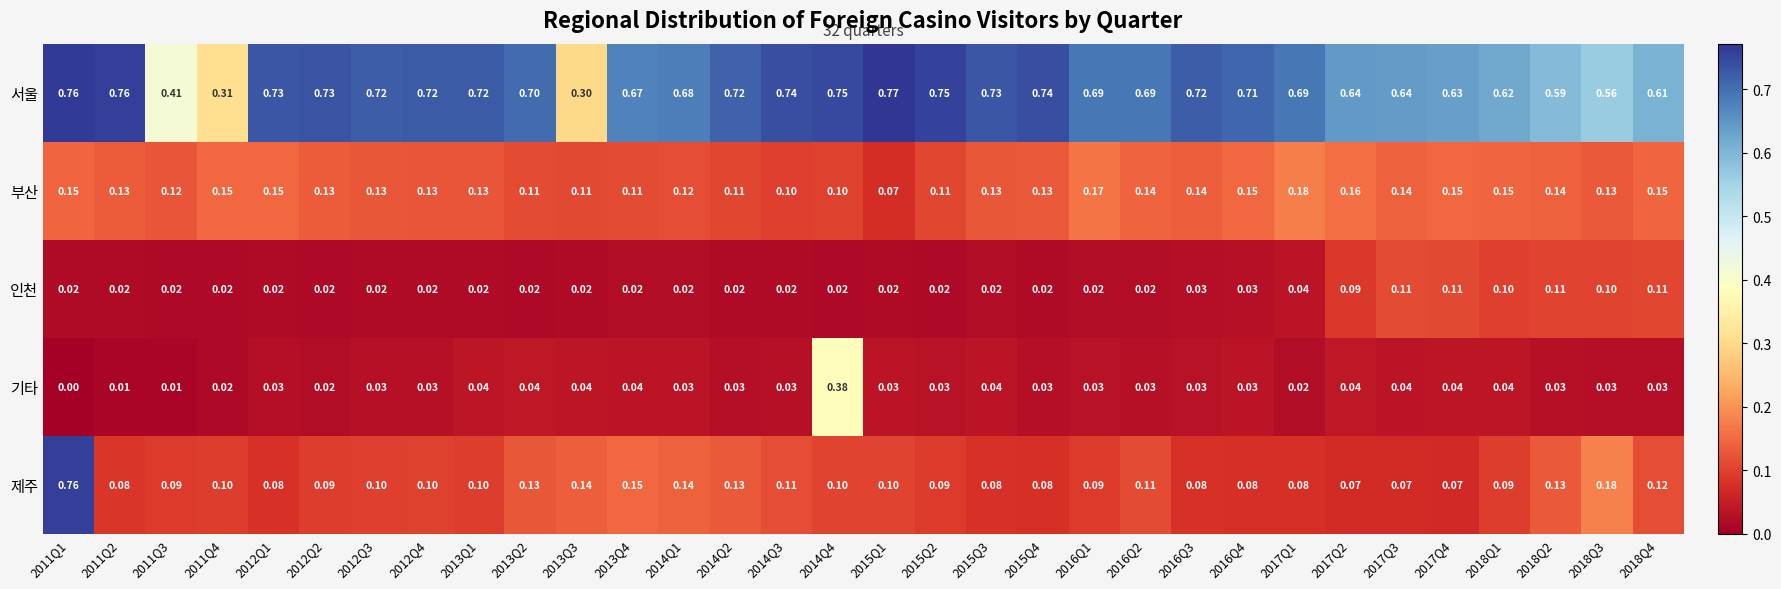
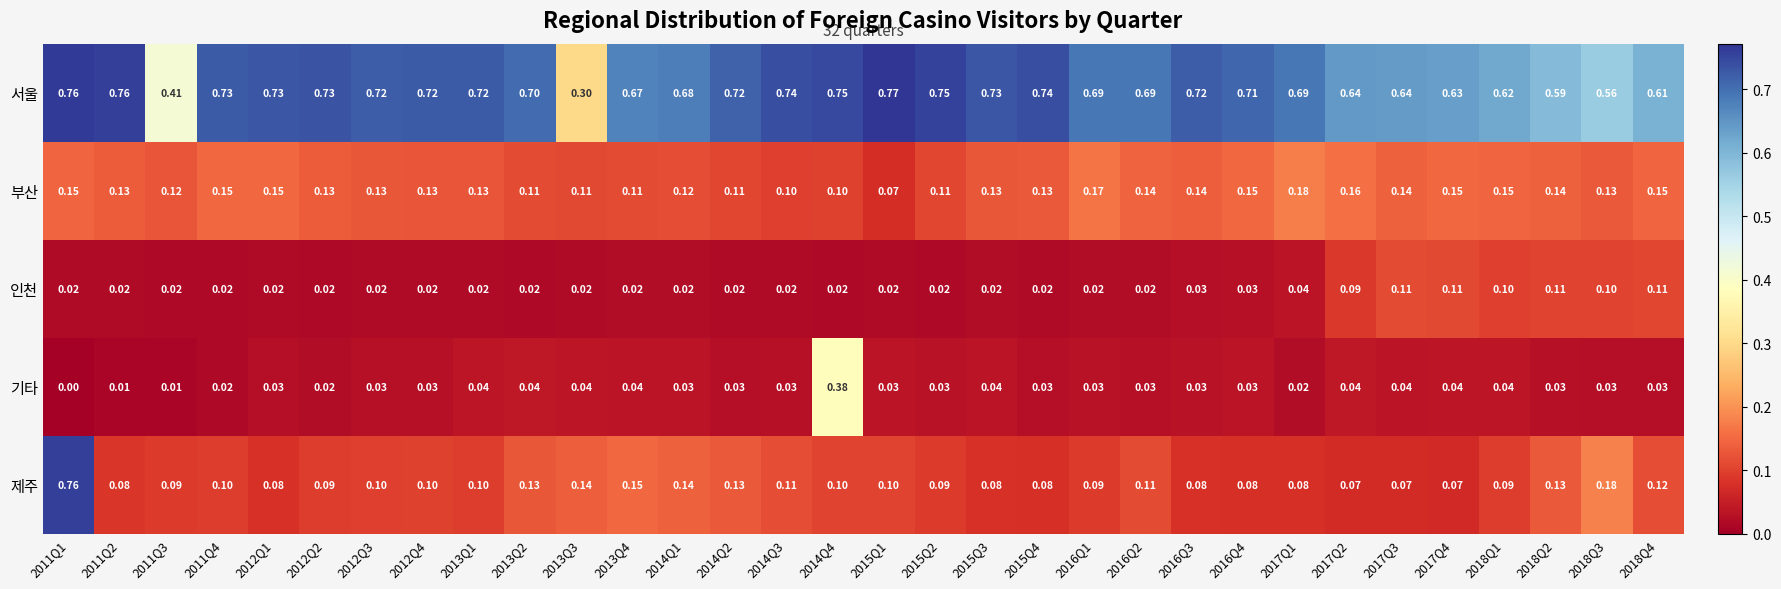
  {
    "서울": {
      "2011Q1": 0.76,
      "2011Q2": 0.76,
      "2011Q3": 0.41,
-     "2011Q4": 0.31,
+     "2011Q4": 0.73,
      "2012Q1": 0.73,
      "2012Q2": 0.73,
      "2012Q3": 0.72,
      "2012Q4": 0.72,
      "2013Q1": 0.72,
      "2013Q2": 0.70,
      "2013Q3": 0.30,
      "2013Q4": 0.67,
      "2014Q1": 0.68,
      "2014Q2": 0.72,
      "2014Q3": 0.74,
      "2014Q4": 0.75,
      "2015Q1": 0.77,
      "2015Q2": 0.75,
      "2015Q3": 0.73,
      "2015Q4": 0.74,
      "2016Q1": 0.69,
      "2016Q2": 0.69,
      "2016Q3": 0.72,
      "2016Q4": 0.71,
      "2017Q1": 0.69,
      "2017Q2": 0.64,
      "2017Q3": 0.64,
      "2017Q4": 0.63,
      "2018Q1": 0.62,
      "2018Q2": 0.59,
      "2018Q3": 0.56,
      "2018Q4": 0.61
    },
    "부산": {
      "2011Q1": 0.15,
      "2011Q2": 0.13,
      "2011Q3": 0.12,
      "2011Q4": 0.15,
      "2012Q1": 0.15,
      "2012Q2": 0.13,
      "2012Q3": 0.13,
      "2012Q4": 0.13,
      "2013Q1": 0.13,
      "2013Q2": 0.11,
      "2013Q3": 0.11,
      "2013Q4": 0.11,
      "2014Q1": 0.12,
      "2014Q2": 0.11,
      "2014Q3": 0.10,
      "2014Q4": 0.10,
      "2015Q1": 0.07,
      "2015Q2": 0.11,
      "2015Q3": 0.13,
      "2015Q4": 0.13,
      "2016Q1": 0.17,
      "2016Q2": 0.14,
      "2016Q3": 0.14,
      "2016Q4": 0.15,
      "2017Q1": 0.18,
      "2017Q2": 0.16,
      "2017Q3": 0.14,
      "2017Q4": 0.15,
      "2018Q1": 0.15,
      "2018Q2": 0.14,
      "2018Q3": 0.13,
      "2018Q4": 0.15
    },
    "인천": {
      "2011Q1": 0.02,
      "2011Q2": 0.02,
      "2011Q3": 0.02,
      "2011Q4": 0.02,
      "2012Q1": 0.02,
      "2012Q2": 0.02,
      "2012Q3": 0.02,
      "2012Q4": 0.02,
      "2013Q1": 0.02,
      "2013Q2": 0.02,
      "2013Q3": 0.02,
      "2013Q4": 0.02,
      "2014Q1": 0.02,
      "2014Q2": 0.02,
      "2014Q3": 0.02,
      "2014Q4": 0.02,
      "2015Q1": 0.02,
      "2015Q2": 0.02,
      "2015Q3": 0.02,
      "2015Q4": 0.02,
      "2016Q1": 0.02,
      "2016Q2": 0.02,
      "2016Q3": 0.03,
      "2016Q4": 0.03,
      "2017Q1": 0.04,
      "2017Q2": 0.09,
      "2017Q3": 0.11,
      "2017Q4": 0.11,
      "2018Q1": 0.10,
      "2018Q2": 0.11,
      "2018Q3": 0.10,
      "2018Q4": 0.11
    },
    "기타": {
      "2011Q1": 0.00,
      "2011Q2": 0.01,
      "2011Q3": 0.01,
      "2011Q4": 0.02,
      "2012Q1": 0.03,
      "2012Q2": 0.02,
      "2012Q3": 0.03,
      "2012Q4": 0.03,
      "2013Q1": 0.04,
      "2013Q2": 0.04,
      "2013Q3": 0.04,
      "2013Q4": 0.04,
      "2014Q1": 0.03,
      "2014Q2": 0.03,
      "2014Q3": 0.03,
      "2014Q4": 0.38,
      "2015Q1": 0.03,
      "2015Q2": 0.03,
      "2015Q3": 0.04,
      "2015Q4": 0.03,
      "2016Q1": 0.03,
      "2016Q2": 0.03,
      "2016Q3": 0.03,
      "2016Q4": 0.03,
      "2017Q1": 0.02,
      "2017Q2": 0.04,
      "2017Q3": 0.04,
      "2017Q4": 0.04,
      "2018Q1": 0.04,
      "2018Q2": 0.03,
      "2018Q3": 0.03,
      "2018Q4": 0.03
    },
    "제주": {
      "2011Q1": 0.76,
      "2011Q2": 0.08,
      "2011Q3": 0.09,
      "2011Q4": 0.10,
      "2012Q1": 0.08,
      "2012Q2": 0.09,
      "2012Q3": 0.10,
      "2012Q4": 0.10,
      "2013Q1": 0.10,
      "2013Q2": 0.13,
      "2013Q3": 0.14,
      "2013Q4": 0.15,
      "2014Q1": 0.14,
      "2014Q2": 0.13,
      "2014Q3": 0.11,
      "2014Q4": 0.10,
      "2015Q1": 0.10,
      "2015Q2": 0.09,
      "2015Q3": 0.08,
      "2015Q4": 0.08,
      "2016Q1": 0.09,
      "2016Q2": 0.11,
      "2016Q3": 0.08,
      "2016Q4": 0.08,
      "2017Q1": 0.08,
      "2017Q2": 0.07,
      "2017Q3": 0.07,
      "2017Q4": 0.07,
      "2018Q1": 0.09,
      "2018Q2": 0.13,
      "2018Q3": 0.18,
      "2018Q4": 0.12
    }
  }
